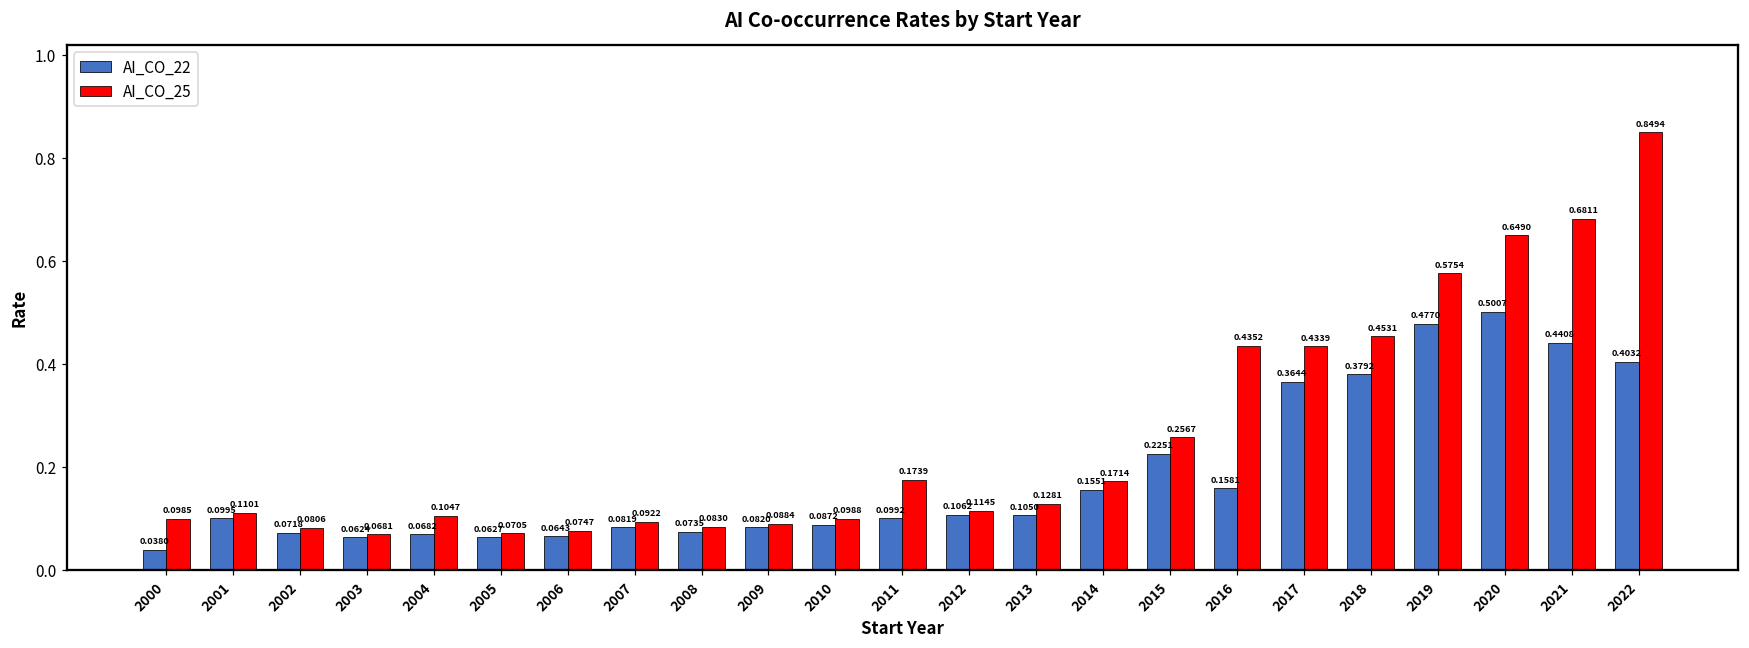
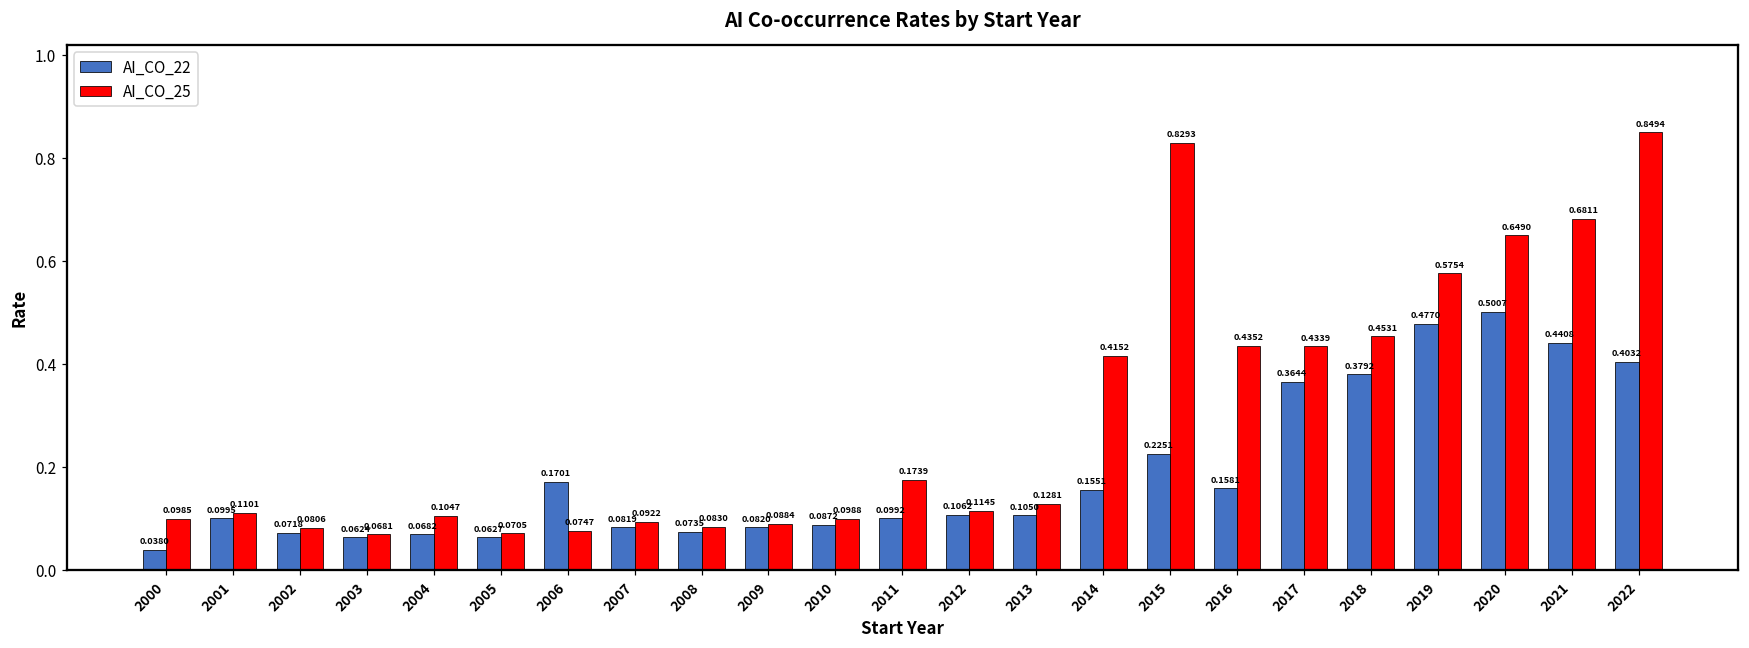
  {
    "AI_CO_22": {
      "2000": 0.0380,
      "2001": 0.0995,
      "2002": 0.0718,
      "2004": 0.0682,
      "2005": 0.0627,
-     "2006": 0.0643,
+     "2006": 0.1701,
      "2007": 0.0819,
      "2008": 0.0735,
      "2009": 0.0820,
      "2010": 0.0872,
      "2011": 0.0992,
      "2012": 0.1062,
      "2013": 0.1050,
      "2014": 0.1551,
      "2015": 0.2251,
      "2016": 0.1581,
      "2017": 0.3644,
      "2018": 0.3792,
      "2019": 0.4770,
      "2020": 0.5007,
      "2021": 0.4408,
      "2022": 0.4032
    },
    "AI_CO_25": {
      "2000": 0.0985,
      "2001": 0.1101,
      "2002": 0.0806,
      "2004": 0.1047,
      "2005": 0.0705,
      "2006": 0.0747,
      "2007": 0.0922,
      "2008": 0.0830,
      "2009": 0.0884,
      "2010": 0.0988,
      "2011": 0.1739,
      "2012": 0.1145,
      "2013": 0.1281,
-     "2014": 0.1714,
-     "2015": 0.2567,
+     "2014": 0.4152,
+     "2015": 0.8293,
      "2016": 0.4352,
      "2017": 0.4339,
      "2018": 0.4531,
      "2019": 0.5754,
      "2020": 0.6490,
      "2021": 0.6811,
      "2022": 0.8494
    }
  }
